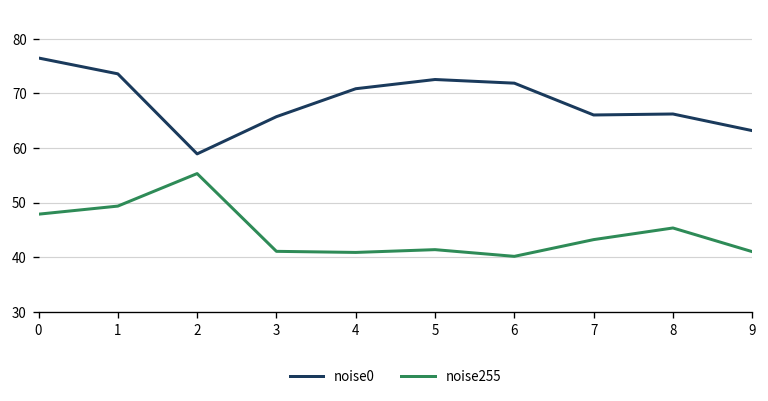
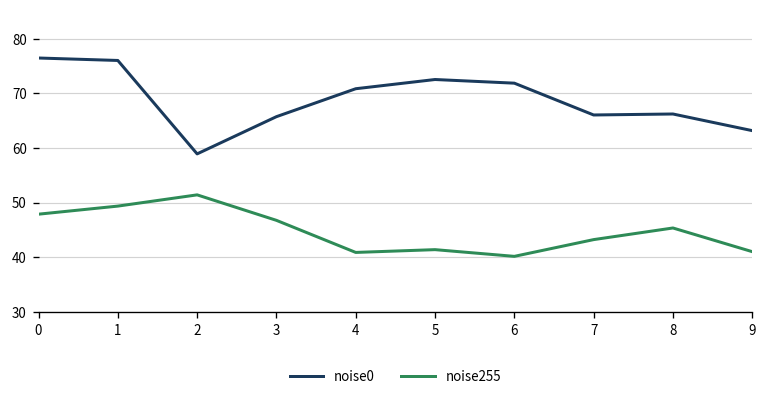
  {
    "noise0": {
      "0": 76,
-     "1": 74,
+     "1": 76,
      "2": 59,
      "3": 66,
      "4": 71,
      "5": 73,
      "6": 72,
      "7": 66,
      "8": 66,
      "9": 63
    },
    "noise255": {
      "0": 48,
      "1": 49,
-     "2": 55,
-     "3": 41,
+     "2": 51,
+     "3": 47,
      "4": 41,
      "5": 41,
      "6": 40,
      "7": 43,
      "8": 45,
      "9": 41
    }
  }
